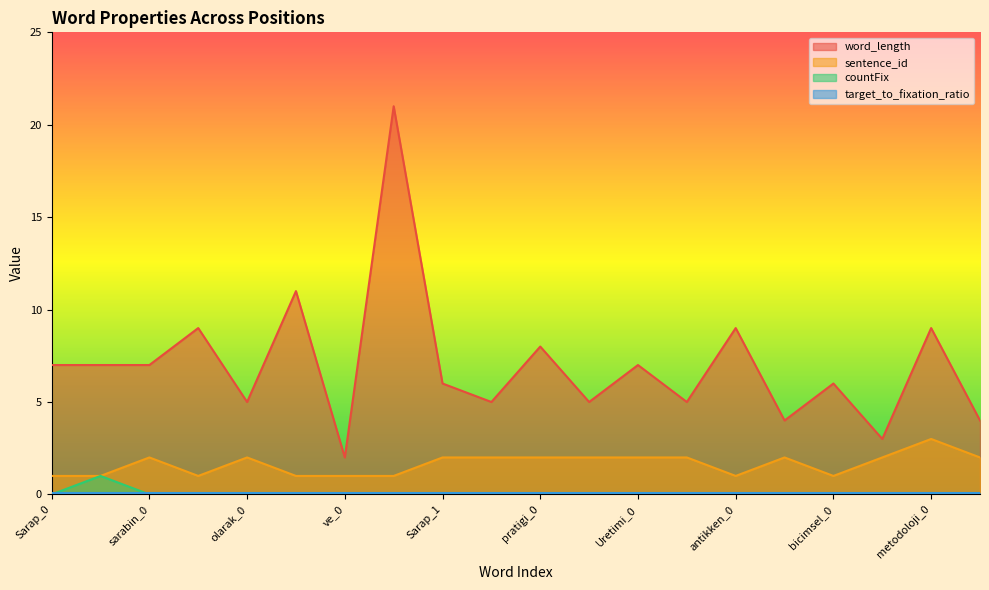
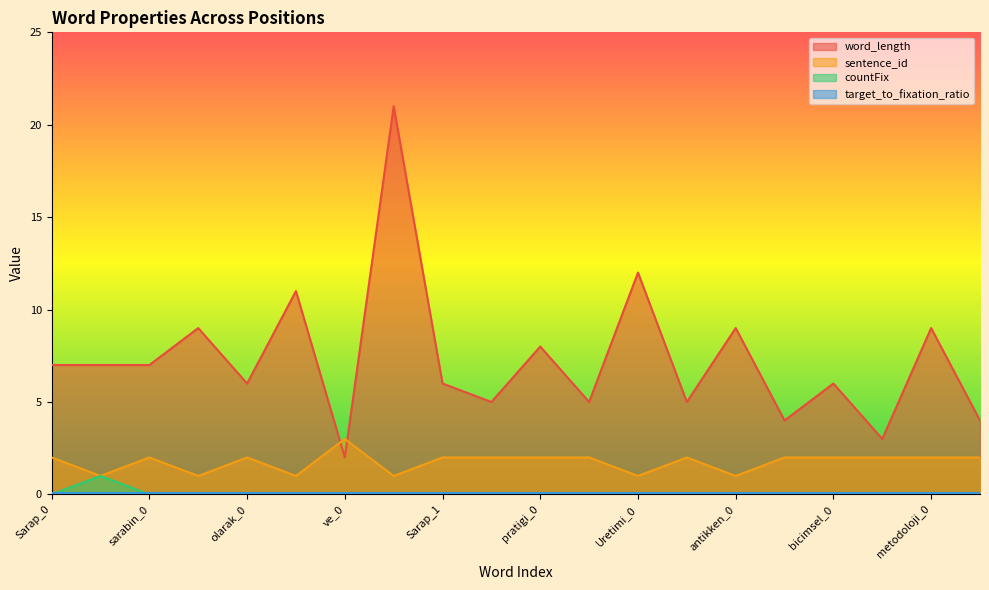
  {
    "word_length": {
      "Sarap_0": 7,
      "sarabin_0": 7,
-     "olarak_0": 5,
+     "olarak_0": 6,
      "ve_0": 2,
      "Sarap_1": 6,
      "pratigi_0": 8,
-     "Uretimi_0": 7,
+     "Uretimi_0": 12,
      "antikken_0": 9,
      "bicimsel_0": 6,
      "metodoloji_0": 9
    },
    "sentence_id": {
-     "Sarap_0": 1,
+     "Sarap_0": 2,
      "sarabin_0": 2,
      "olarak_0": 2,
-     "ve_0": 1,
+     "ve_0": 3,
      "Sarap_1": 2,
      "pratigi_0": 2,
-     "Uretimi_0": 2,
+     "Uretimi_0": 1,
      "antikken_0": 1,
-     "bicimsel_0": 1,
-     "metodoloji_0": 3
+     "bicimsel_0": 2,
+     "metodoloji_0": 2
    }
  }
